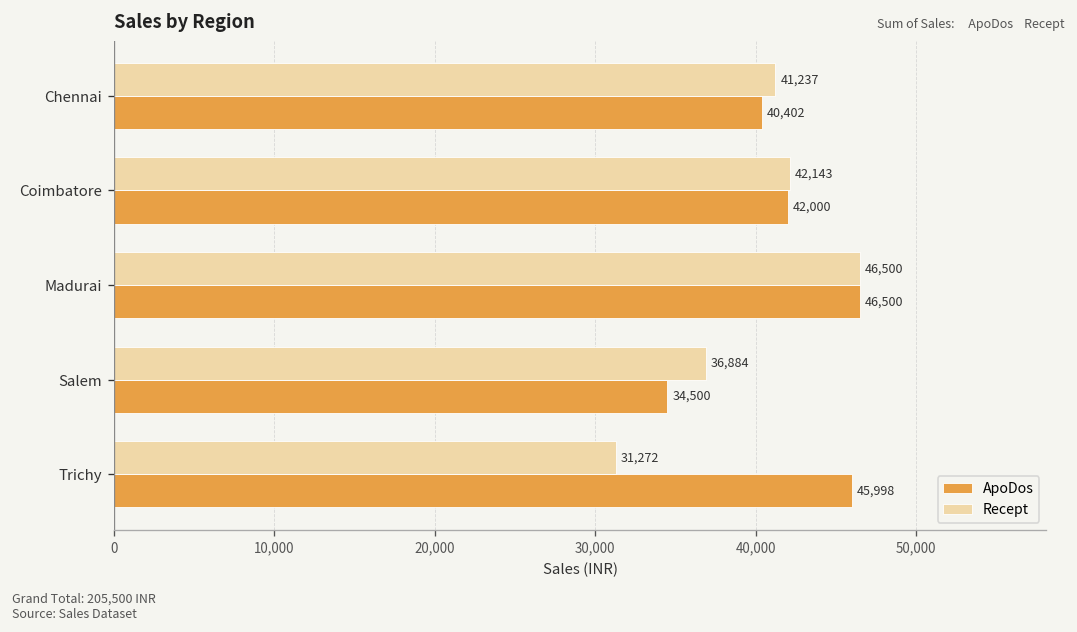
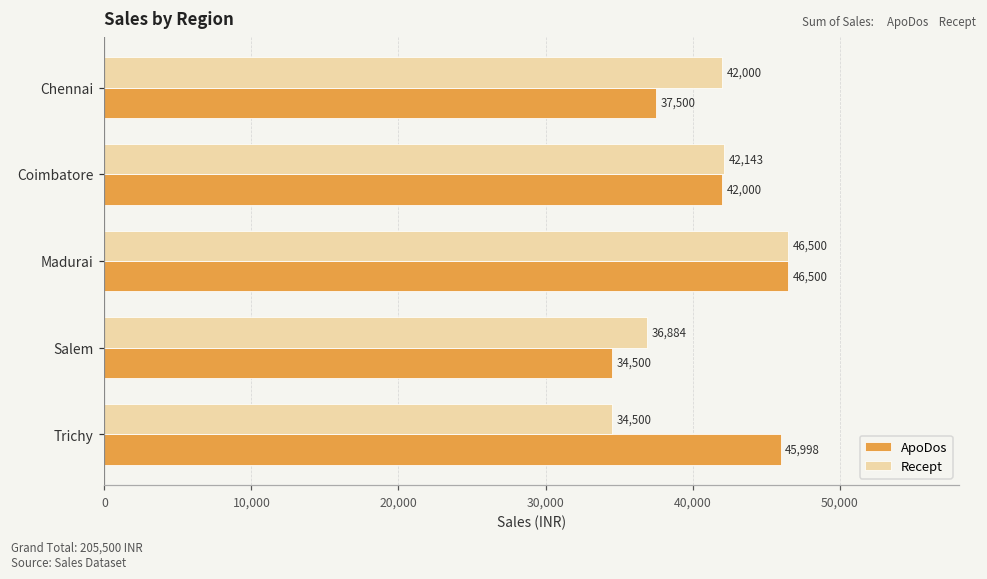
  {
    "ApoDos": {
-     "Chennai": "40,402",
+     "Chennai": "37,500",
      "Coimbatore": "42,000",
      "Madurai": "46,500",
      "Salem": "34,500",
      "Trichy": "45,998"
    },
    "Recept": {
-     "Chennai": "41,237",
+     "Chennai": "42,000",
      "Coimbatore": "42,143",
      "Madurai": "46,500",
      "Salem": "36,884",
-     "Trichy": "31,272"
+     "Trichy": "34,500"
    }
  }
